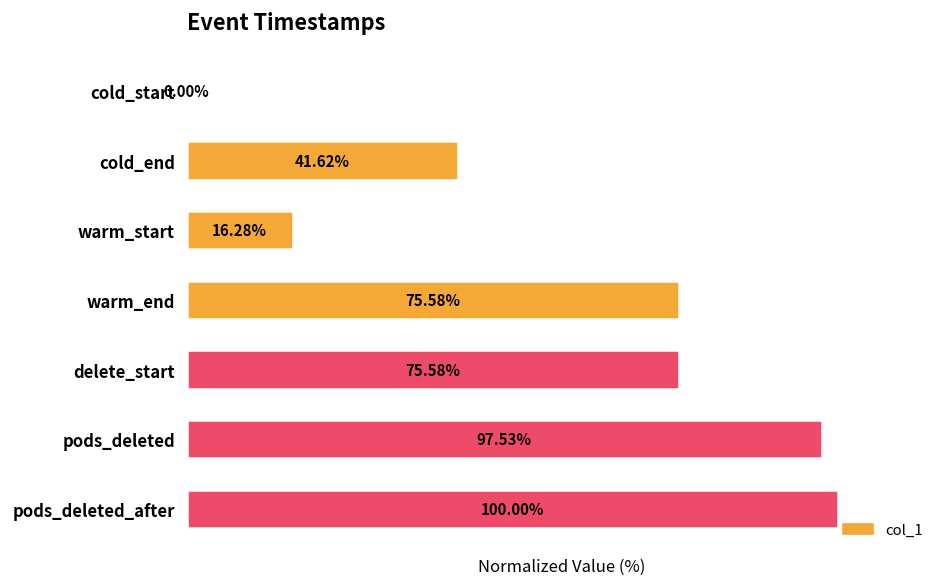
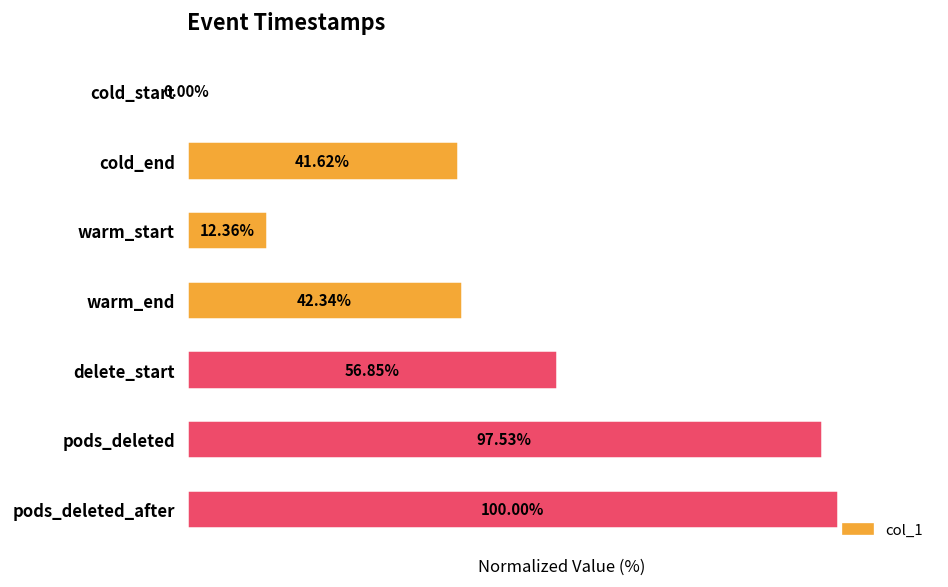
  {
    "cold_start": "0.00%",
    "cold_end": "41.62%",
-   "warm_start": "16.28%",
-   "warm_end": "75.58%",
-   "delete_start": "75.58%",
+   "warm_start": "12.36%",
+   "warm_end": "42.34%",
+   "delete_start": "56.85%",
    "pods_deleted": "97.53%",
    "pods_deleted_after": "100.00%"
  }
